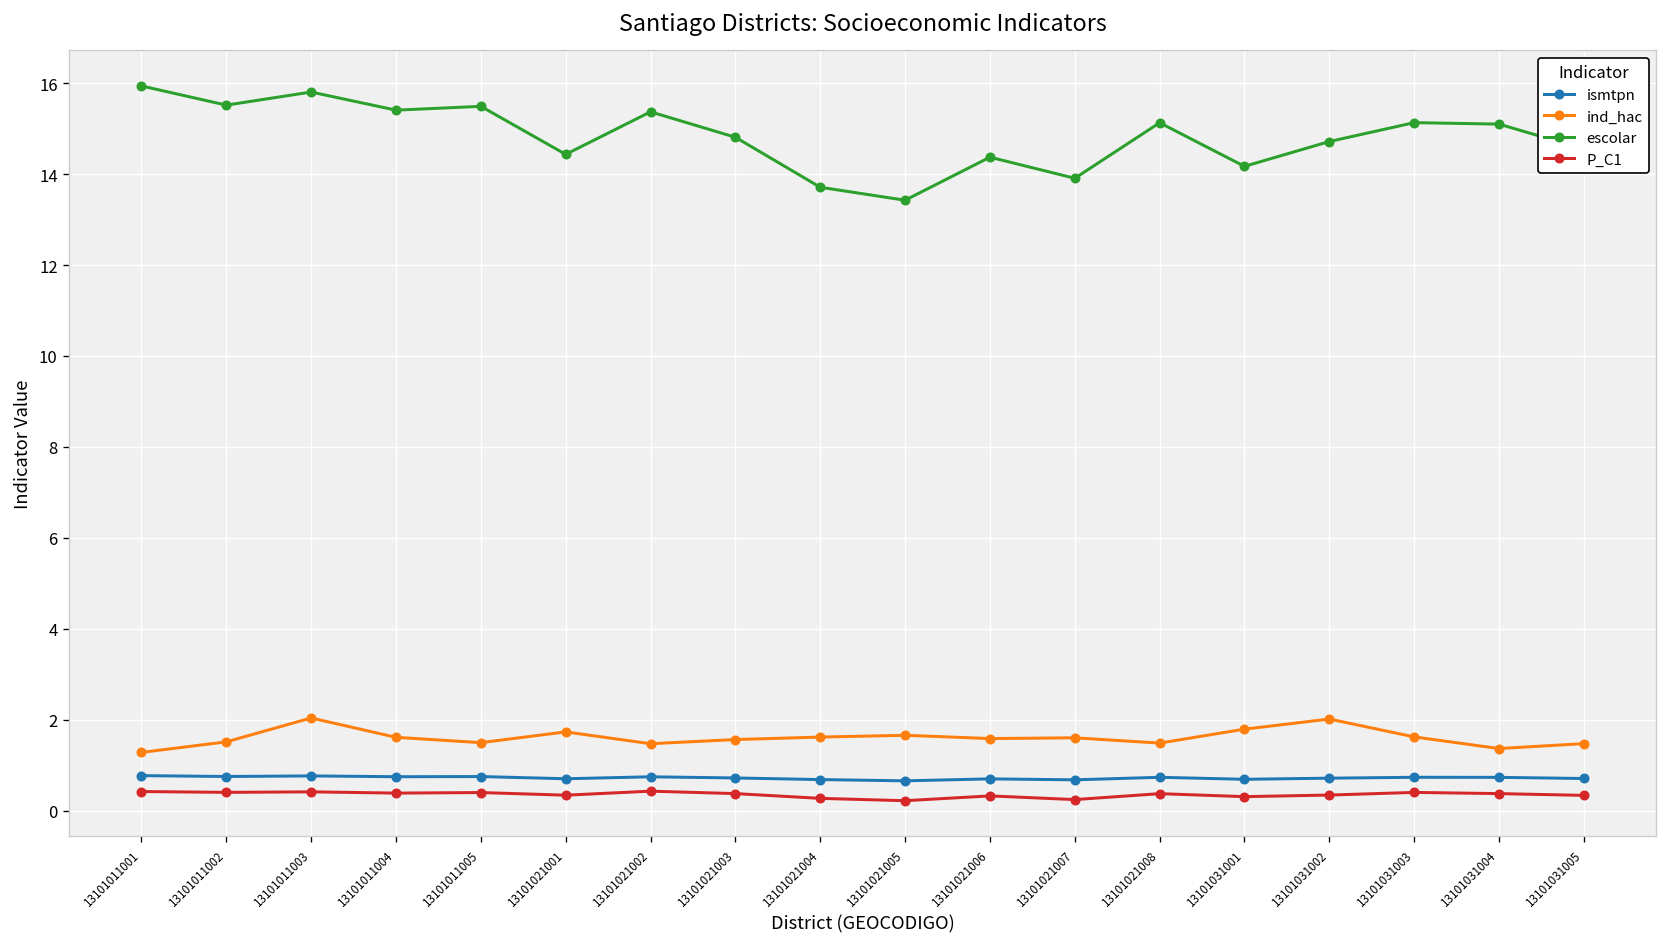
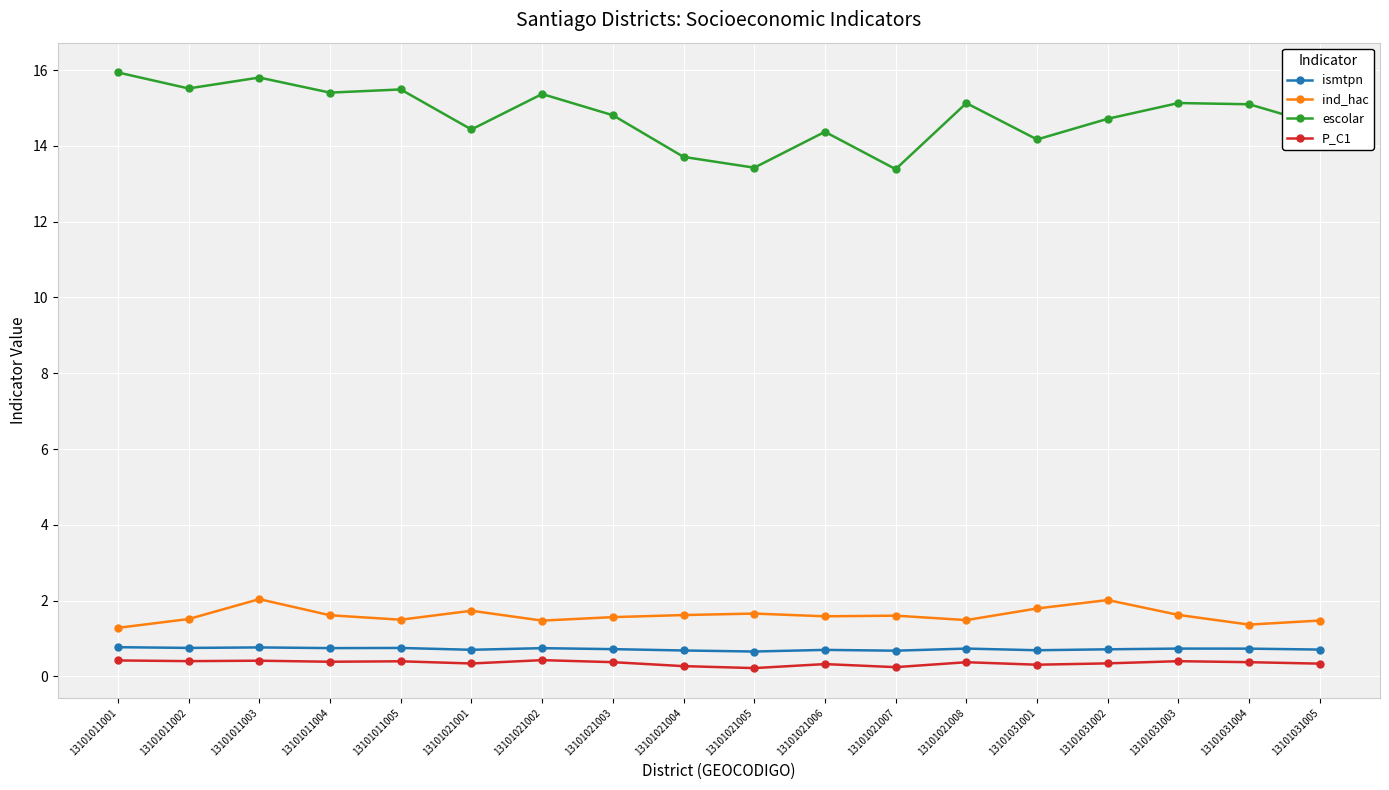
  {
    "ismtpn": {
      "13101011001": 0.8,
      "13101011002": 0.8,
      "13101011003": 0.8,
      "13101011004": 0.7,
      "13101011005": 0.7,
      "13101021001": 0.7,
      "13101021002": 0.7,
      "13101021003": 0.7,
      "13101021004": 0.7,
      "13101021005": 0.7,
      "13101021006": 0.7,
      "13101021007": 0.7,
      "13101021008": 0.7,
      "13101031001": 0.7,
      "13101031002": 0.7,
      "13101031003": 0.7,
      "13101031004": 0.7,
      "13101031005": 0.7
    },
    "ind_hac": {
      "13101011001": 1.3,
      "13101011002": 1.5,
      "13101011003": 2.0,
      "13101011004": 1.6,
      "13101011005": 1.5,
      "13101021001": 1.7,
      "13101021002": 1.5,
      "13101021003": 1.6,
      "13101021004": 1.6,
      "13101021005": 1.7,
      "13101021006": 1.6,
      "13101021007": 1.6,
      "13101021008": 1.5,
      "13101031001": 1.8,
      "13101031002": 2.0,
      "13101031003": 1.6,
      "13101031004": 1.4,
      "13101031005": 1.5
    },
    "escolar": {
      "13101011001": 15.9,
      "13101011002": 15.5,
      "13101011003": 15.8,
      "13101011004": 15.4,
      "13101011005": 15.5,
      "13101021001": 14.4,
      "13101021002": 15.4,
      "13101021003": 14.8,
      "13101021004": 13.7,
      "13101021005": 13.4,
      "13101021006": 14.4,
-     "13101021007": 13.9,
+     "13101021007": 13.4,
      "13101021008": 15.1,
      "13101031001": 14.2,
      "13101031002": 14.7,
      "13101031003": 15.1,
      "13101031004": 15.1
    },
    "P_C1": {
      "13101011001": 0.4,
      "13101011002": 0.4,
      "13101011003": 0.4,
      "13101011004": 0.4,
      "13101011005": 0.4,
      "13101021001": 0.3,
      "13101021002": 0.4,
      "13101021003": 0.4,
      "13101021004": 0.3,
      "13101021005": 0.2,
      "13101021006": 0.3,
      "13101021007": 0.2,
      "13101021008": 0.4,
      "13101031001": 0.3,
      "13101031002": 0.3,
      "13101031003": 0.4,
      "13101031004": 0.4,
      "13101031005": 0.3
    }
  }
